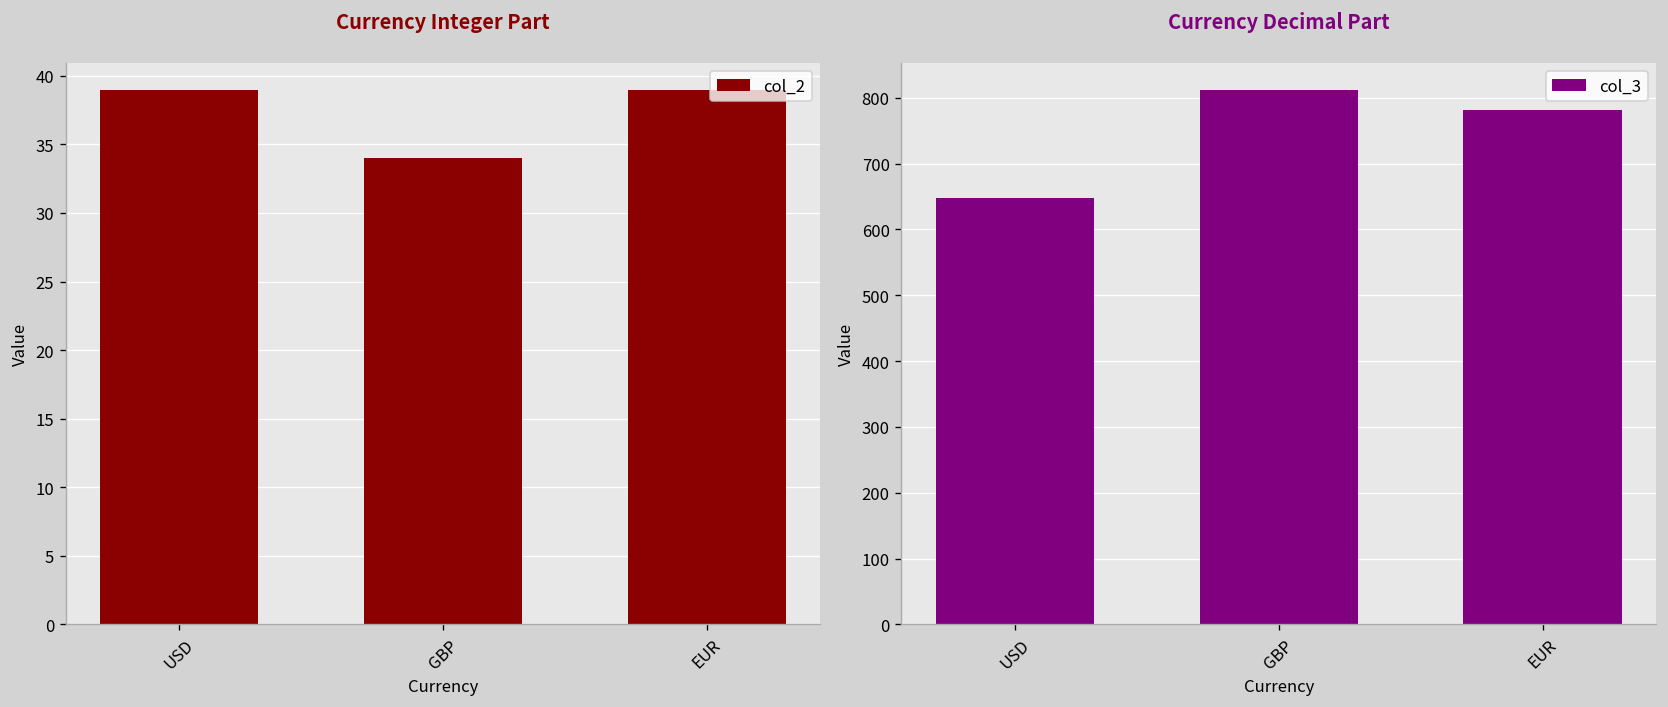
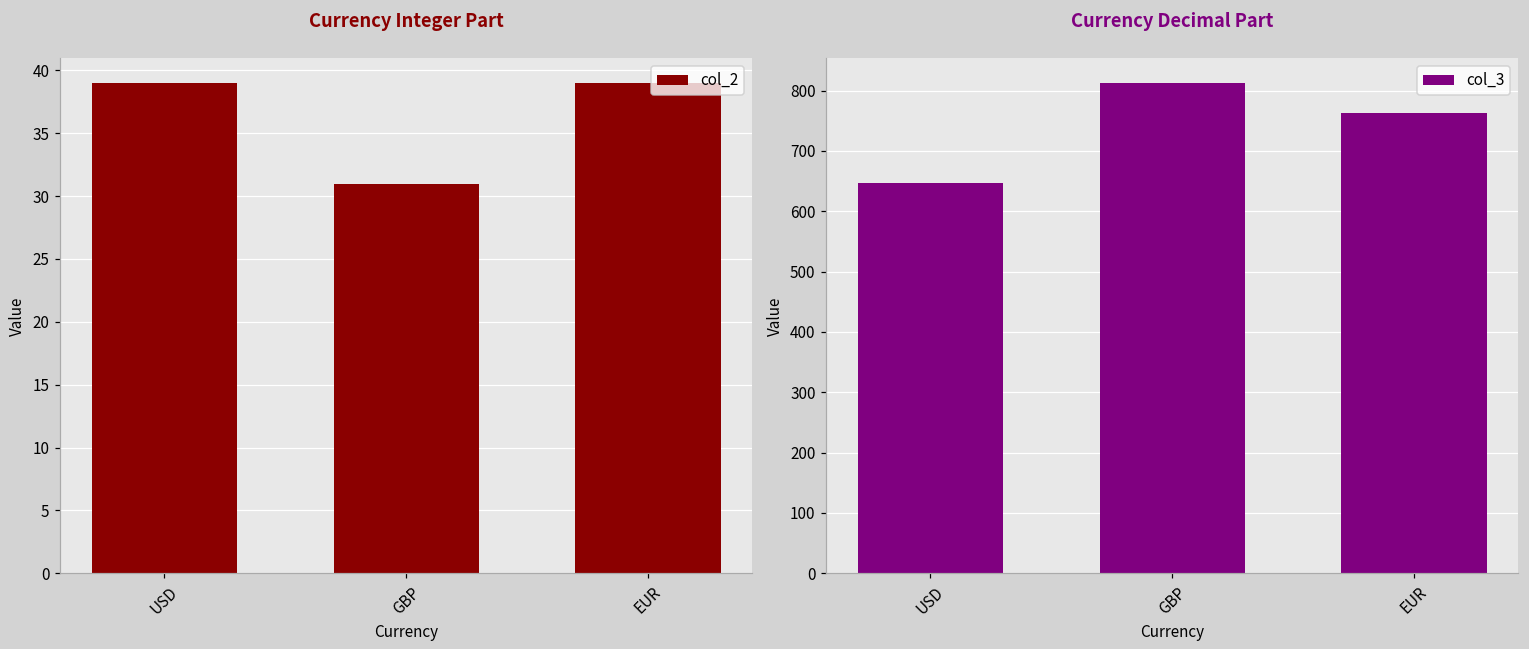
  {
    "Currency Integer Part": {
      "USD": 39,
-     "GBP": 34,
+     "GBP": 31,
      "EUR": 39
    },
    "Currency Decimal Part": {
      "USD": 650,
      "GBP": 810,
-     "EUR": 780
+     "EUR": 760
    }
  }
